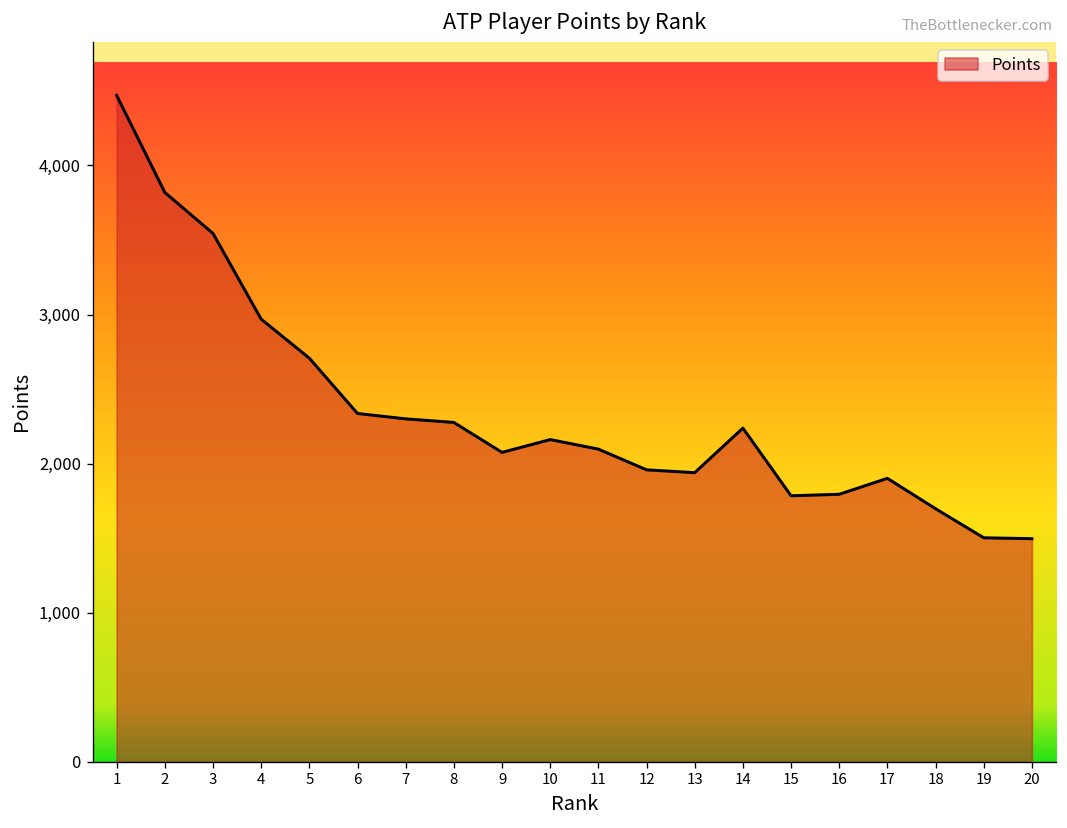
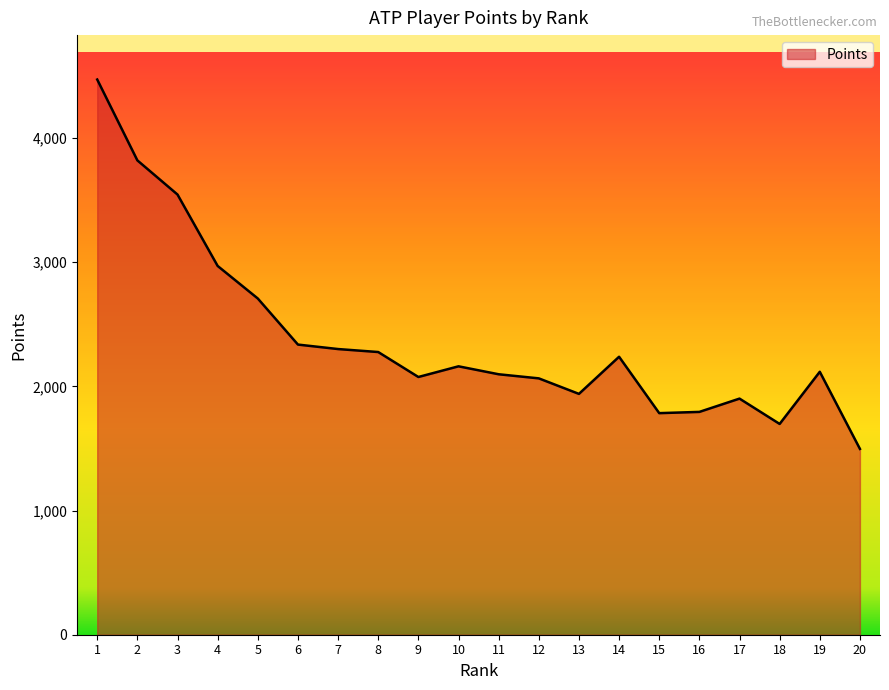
  {
    "1": "4,470",
    "2": "3,820",
    "3": "3,540",
    "4": "2,970",
    "5": "2,710",
    "6": "2,340",
    "7": "2,300",
    "8": "2,280",
    "9": "2,080",
    "10": "2,160",
    "11": "2,100",
-   "12": "1,960",
+   "12": "2,060",
    "13": "1,940",
    "14": "2,240",
    "15": "1,780",
    "16": "1,790",
    "17": "1,900",
    "18": "1,700",
-   "19": "1,500",
+   "19": "2,120",
    "20": "1,500"
  }
